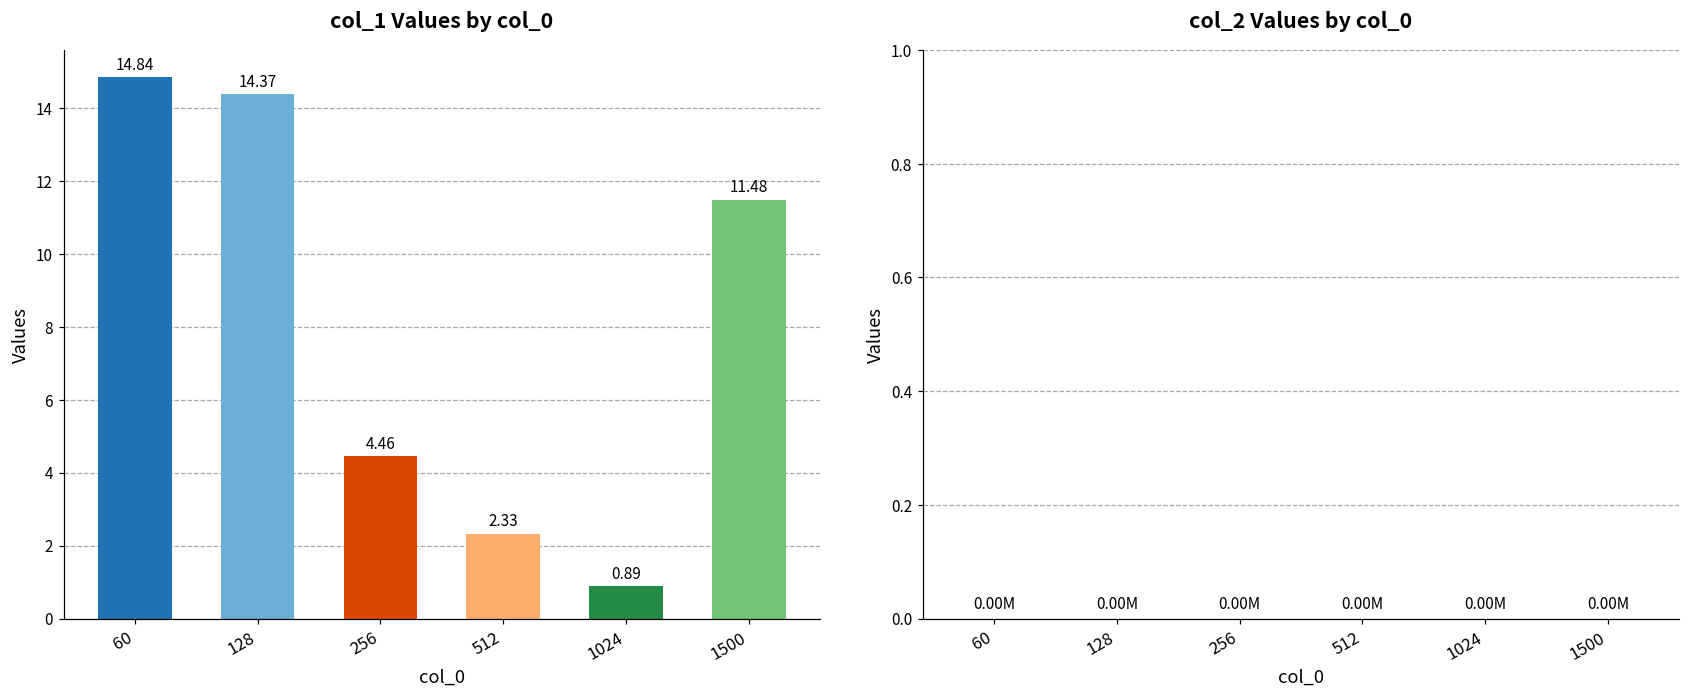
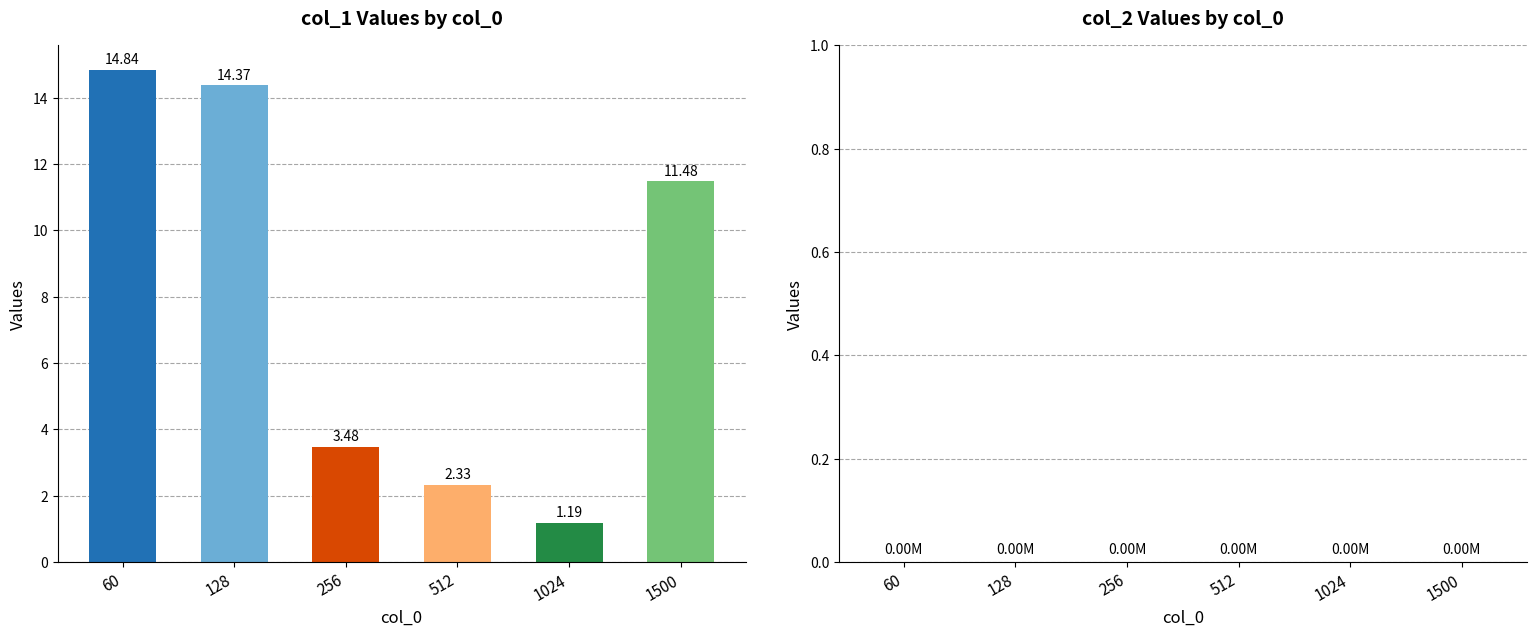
  {
    "col_1 Values by col_0": {
      "60": "14.84",
      "128": "14.37",
-     "256": "4.46",
+     "256": "3.48",
      "512": "2.33",
-     "1024": "0.89",
+     "1024": "1.19",
      "1500": "11.48"
    },
    "col_2 Values by col_0": {
      "60": "0.00M",
      "128": "0.00M",
      "256": "0.00M",
      "512": "0.00M",
      "1024": "0.00M",
      "1500": "0.00M"
    }
  }
